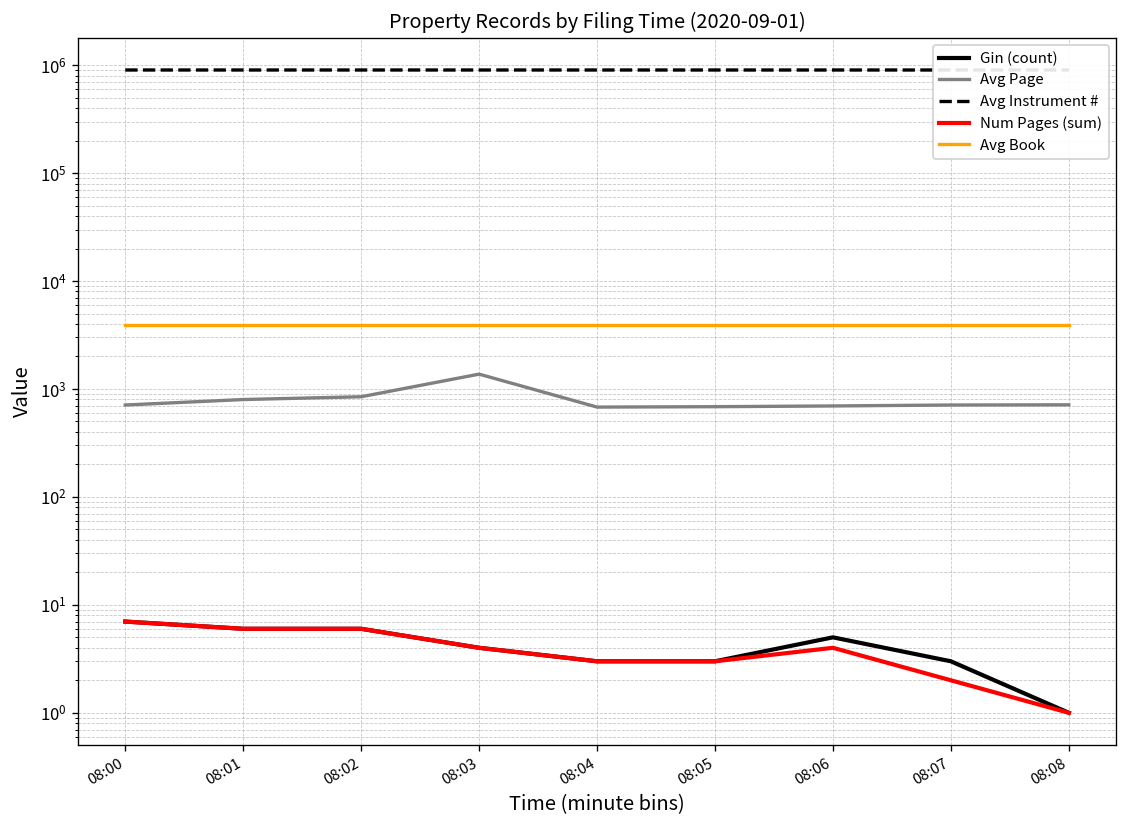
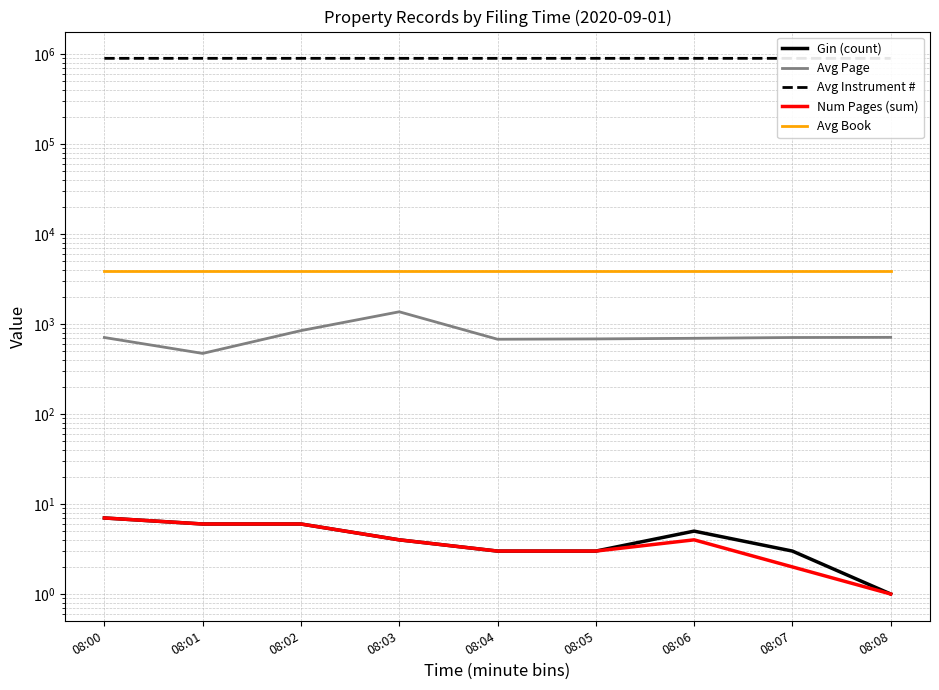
  {
    "Avg Page": {
      "08:00": 700,
-     "08:01": 800,
+     "08:01": 500,
      "08:02": 800,
      "08:03": 1400,
      "08:04": 700,
      "08:05": 700,
      "08:06": 700,
      "08:07": 700,
      "08:08": 700
    },
    "Num Pages (sum)": {
      "08:06": 4,
      "08:07": 2
    },
    "Avg Book": {
      "08:00": 4000,
      "08:01": 4000,
      "08:02": 4000,
      "08:03": 4000,
      "08:04": 4000,
      "08:05": 4000,
      "08:06": 4000,
      "08:07": 4000,
      "08:08": 4000
    }
  }
